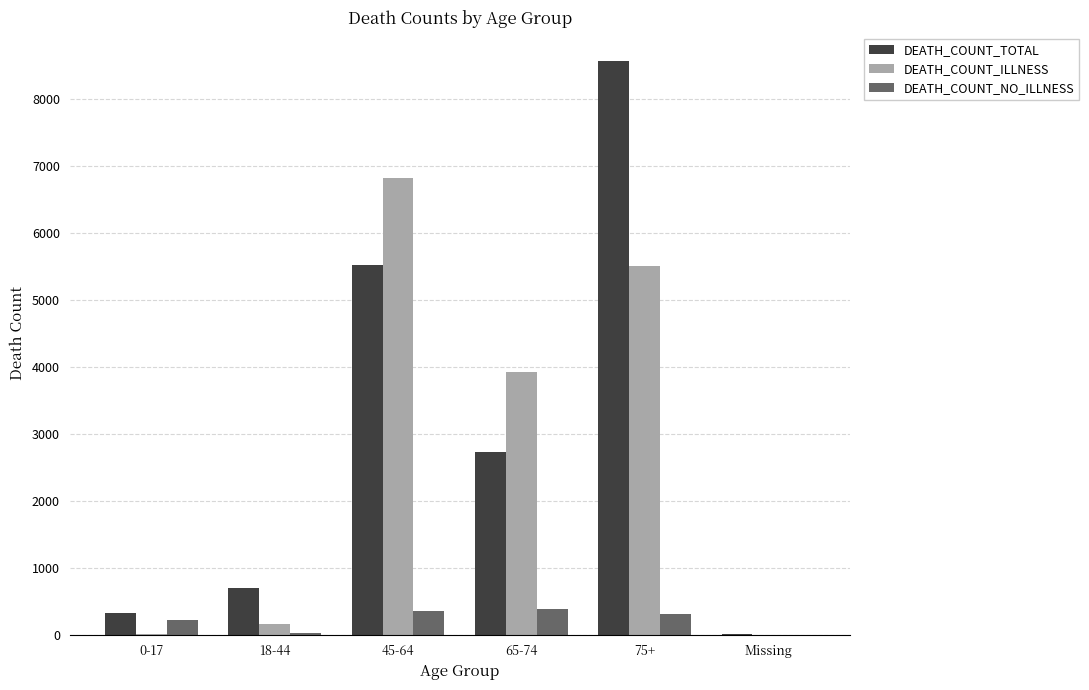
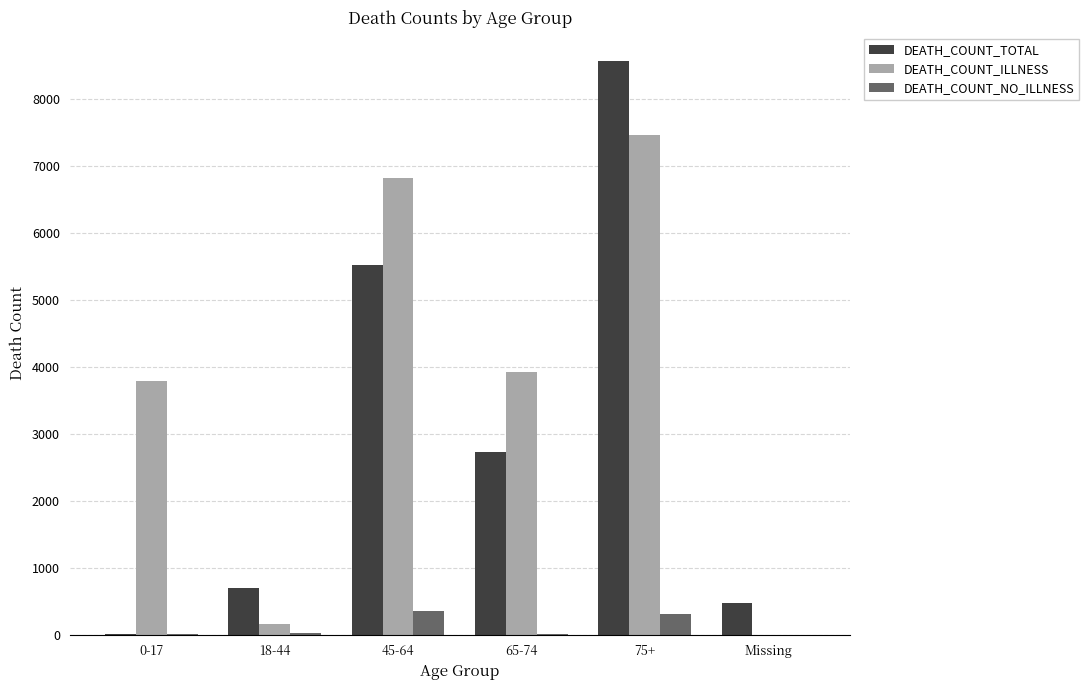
  {
    "DEATH_COUNT_TOTAL": {
-     "0-17": 300,
+     "0-17": 0,
      "18-44": 700,
      "45-64": 5500,
      "65-74": 2700,
      "75+": 8600,
-     "Missing": 0
+     "Missing": 500
    },
    "DEATH_COUNT_ILLNESS": {
-     "0-17": 0,
+     "0-17": 3800,
      "18-44": 200,
      "45-64": 6800,
      "65-74": 3900,
-     "75+": 5500,
+     "75+": 7500,
      "Missing": 0
    },
    "DEATH_COUNT_NO_ILLNESS": {
-     "0-17": 200,
+     "0-17": 0,
      "45-64": 400,
-     "65-74": 400,
+     "65-74": 0,
      "75+": 300,
      "Missing": 0
    }
  }
